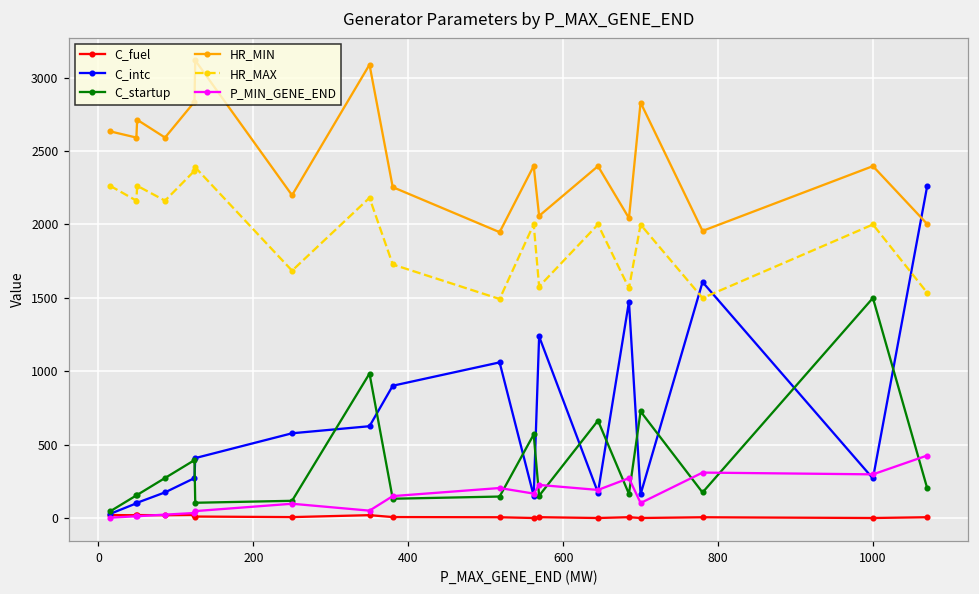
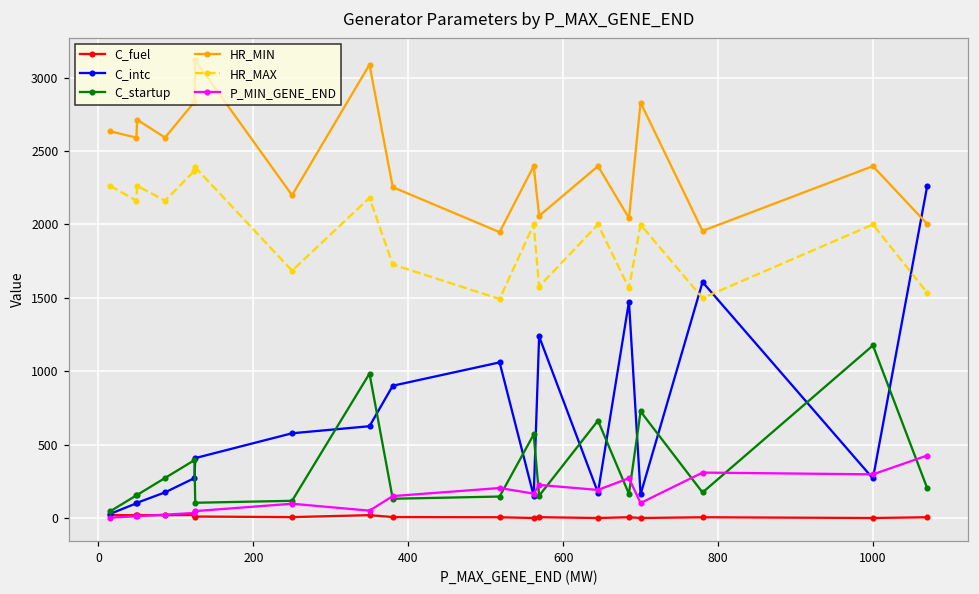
  {
    "C_fuel": {
      "1000": 0
    },
    "C_intc": {
      "1000": 270
    },
    "C_startup": {
-     "1000": 1500
+     "1000": 1180
    },
    "P_MIN_GENE_END": {
      "1000": 300
    }
  }
